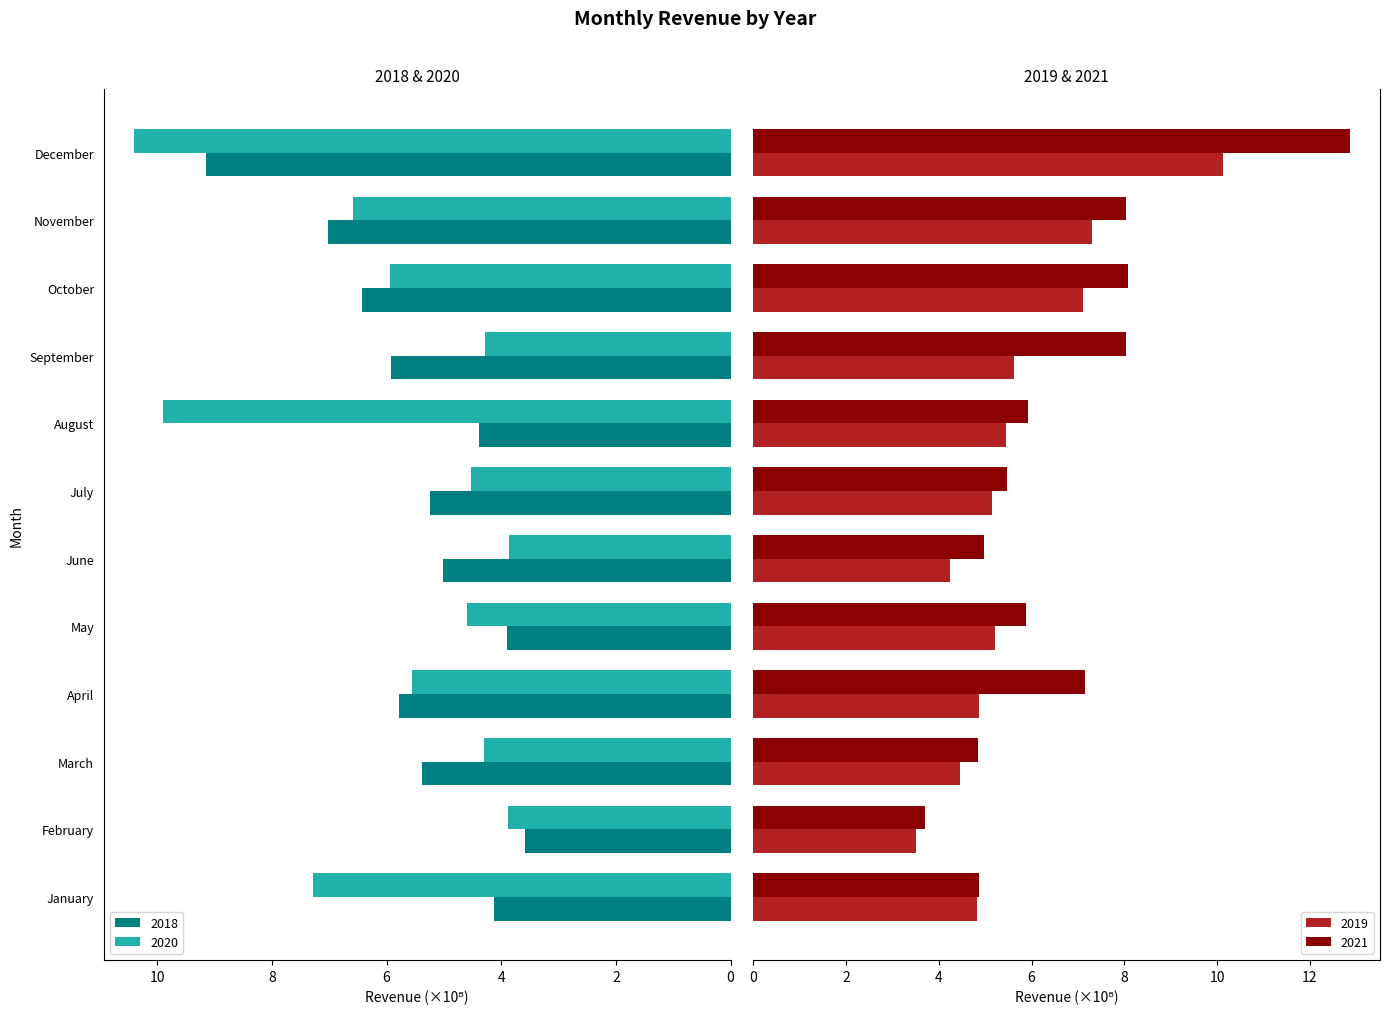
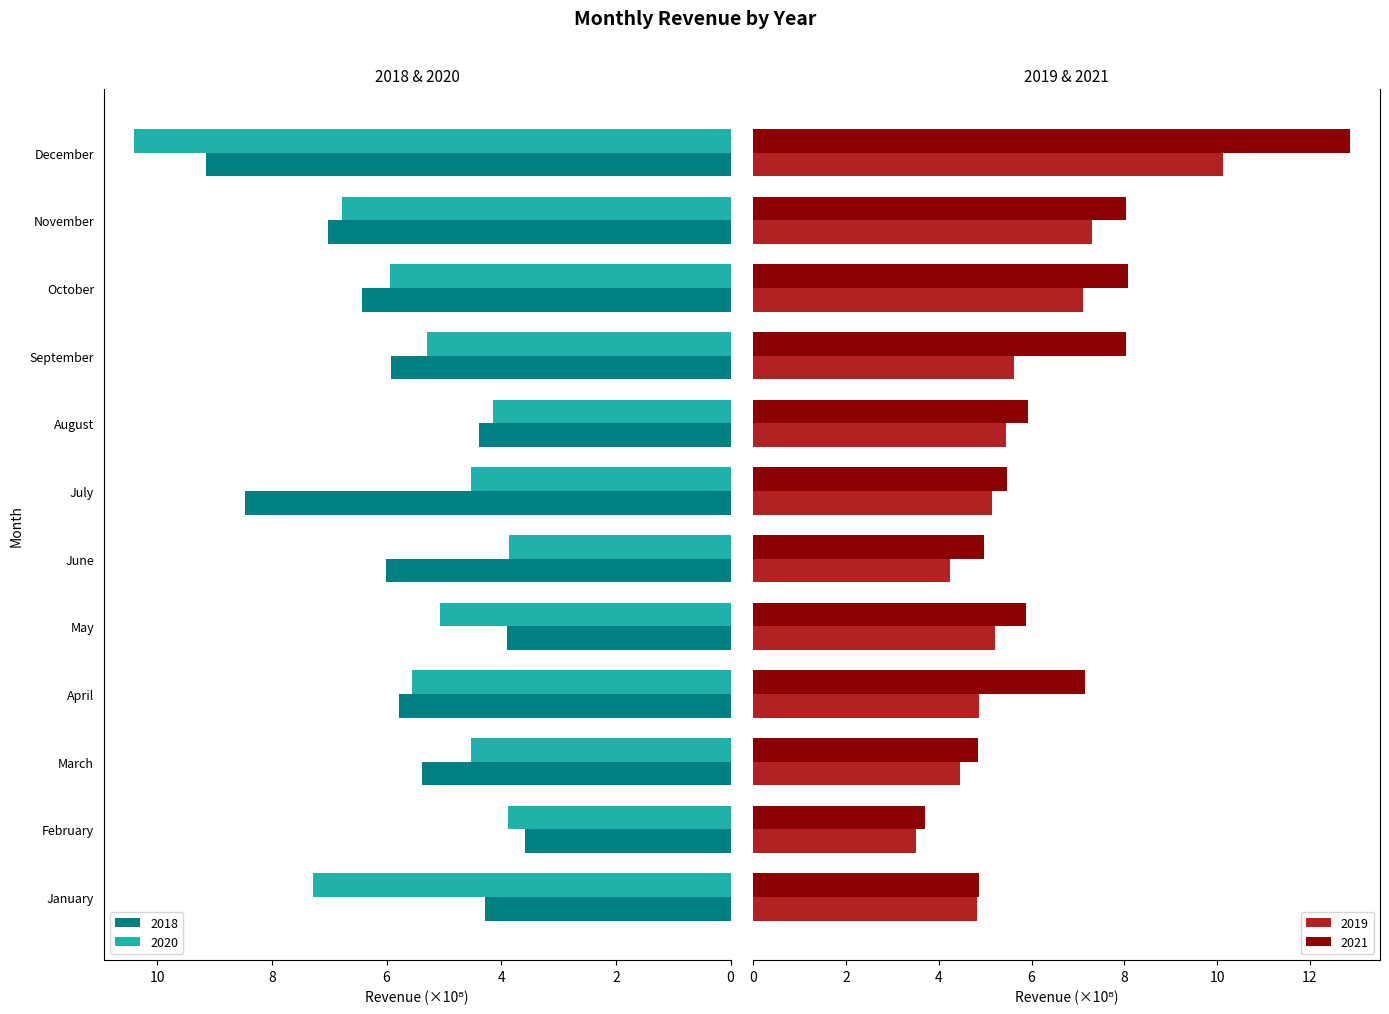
  {
    "2018 & 2020": {
      "2018": {
        "December": 9.2,
        "November": 7.0,
        "October": 6.4,
        "September": 5.9,
        "August": 4.4,
-       "July": 5.2,
-       "June": 5.0,
+       "July": 8.5,
+       "June": 6.0,
        "May": 3.9,
        "April": 5.8,
        "March": 5.4,
        "February": 3.6,
-       "January": 4.1
+       "January": 4.3
      },
      "2020": {
        "December": 10.4,
-       "November": 6.6,
+       "November": 6.8,
        "October": 5.9,
-       "September": 4.3,
-       "August": 9.9,
+       "September": 5.3,
+       "August": 4.1,
        "July": 4.5,
        "June": 3.9,
-       "May": 4.6,
+       "May": 5.1,
        "April": 5.6,
-       "March": 4.3,
+       "March": 4.5,
        "February": 3.9,
        "January": 7.3
      }
    }
  }
